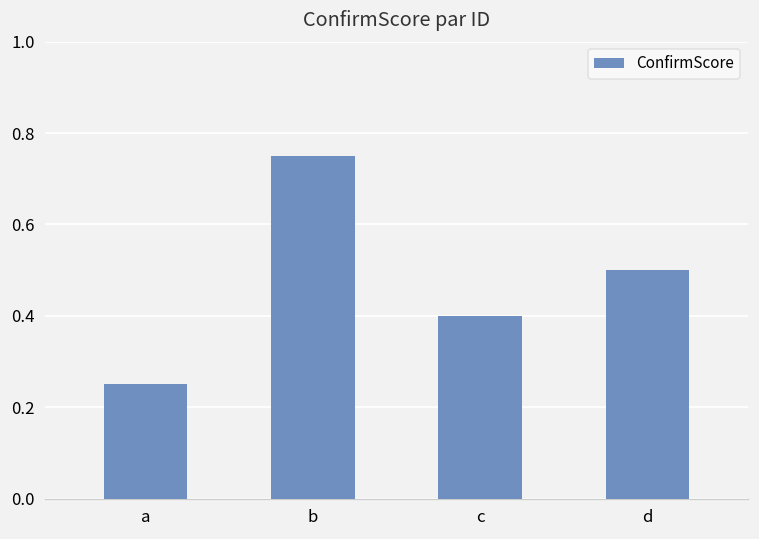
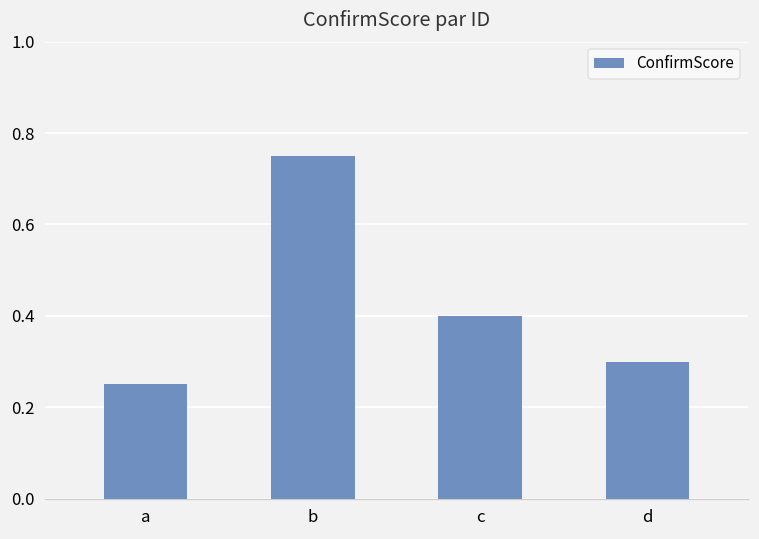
  {
    "a": 0.25,
    "b": 0.75,
    "c": 0.4,
-   "d": 0.5
+   "d": 0.3
  }
